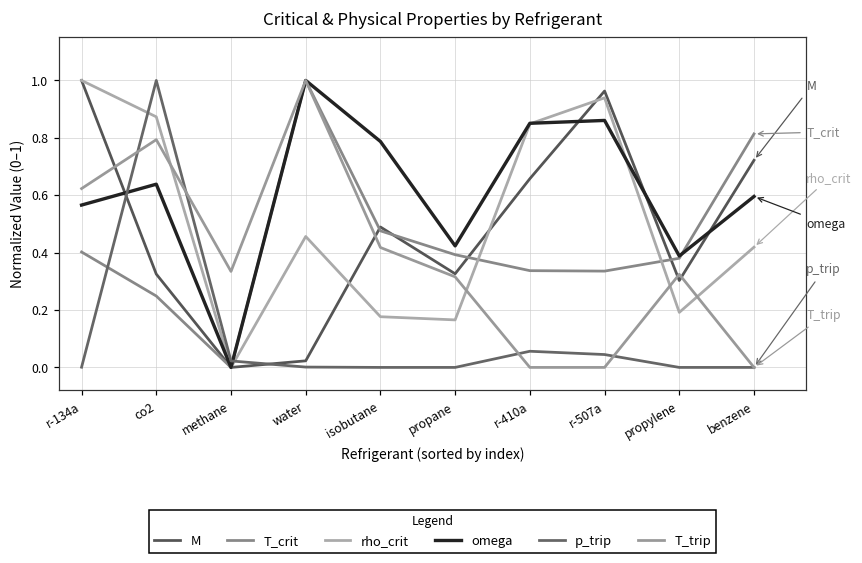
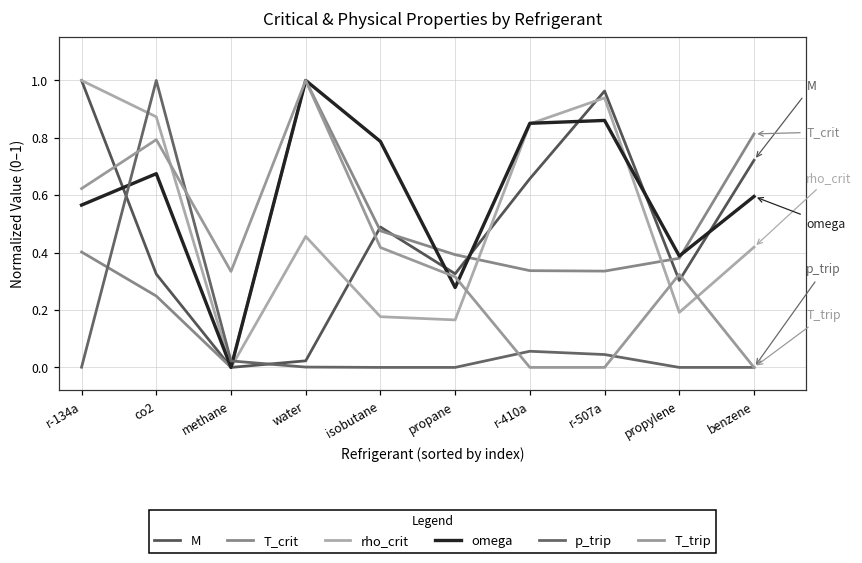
  {
    "omega": {
      "r-134a": 0.57,
-     "co2": 0.64,
+     "co2": 0.68,
      "isobutane": 0.79,
-     "propane": 0.42,
+     "propane": 0.28,
      "r-507a": 0.86,
      "benzene": 0.60
    }
  }
